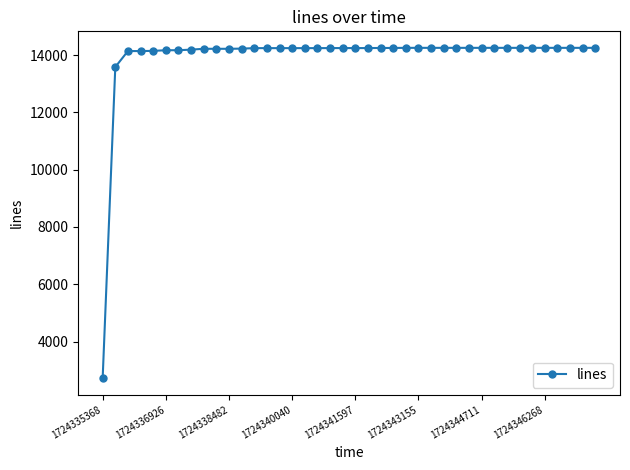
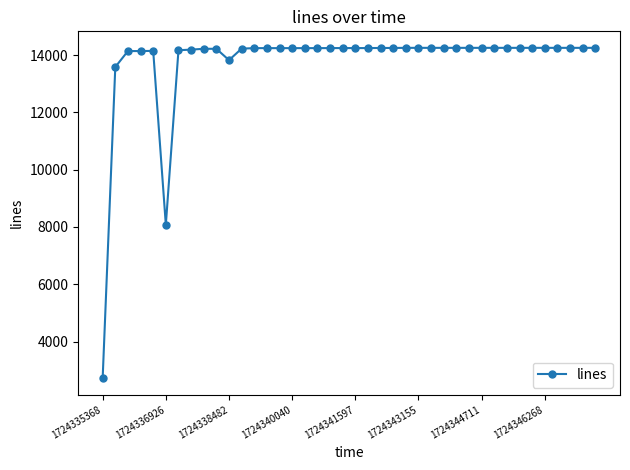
  {
    "1724335368": 2700,
-   "1724336926": 14200,
-   "1724338482": 14200,
+   "1724336926": 8100,
+   "1724338482": 13800,
    "1724340040": 14200,
    "1724341597": 14200,
    "1724343155": 14300,
    "1724344711": 14300,
    "1724346268": 14300
  }
